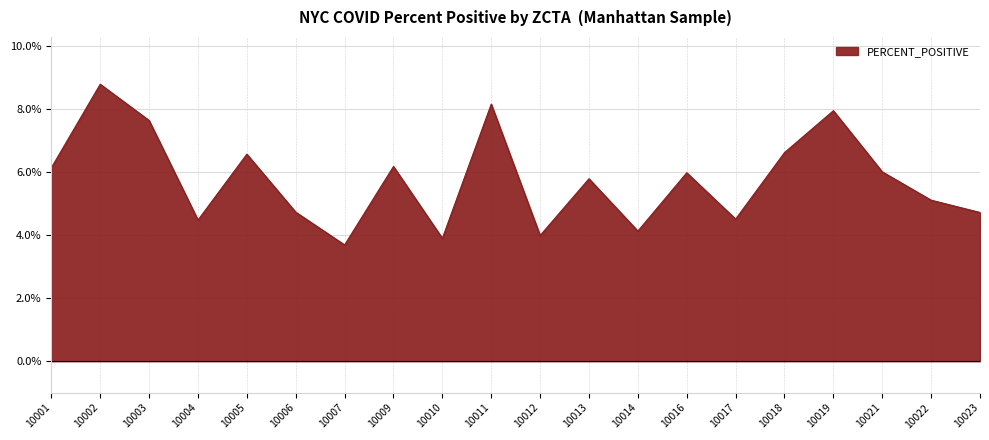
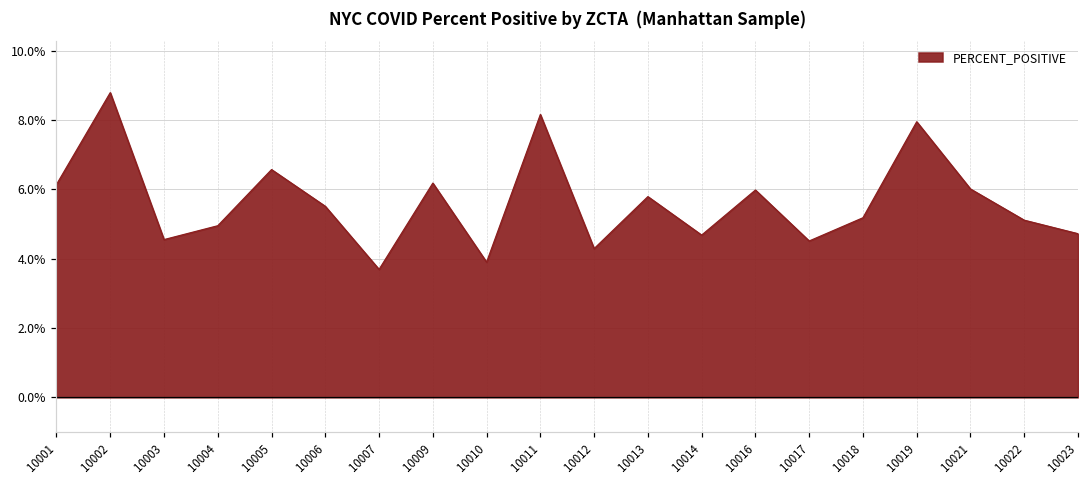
  {
    "10001": "6.1%",
    "10002": "8.8%",
-   "10003": "7.6%",
-   "10004": "4.5%",
+   "10003": "4.6%",
+   "10004": "5.0%",
    "10005": "6.6%",
-   "10006": "4.7%",
+   "10006": "5.5%",
    "10007": "3.7%",
    "10009": "6.2%",
    "10010": "3.9%",
    "10011": "8.2%",
-   "10012": "4.0%",
+   "10012": "4.3%",
    "10013": "5.8%",
-   "10014": "4.1%",
+   "10014": "4.7%",
    "10016": "6.0%",
    "10017": "4.5%",
-   "10018": "6.6%",
+   "10018": "5.2%",
    "10019": "8.0%",
    "10021": "6.0%",
    "10022": "5.1%",
    "10023": "4.7%"
  }
